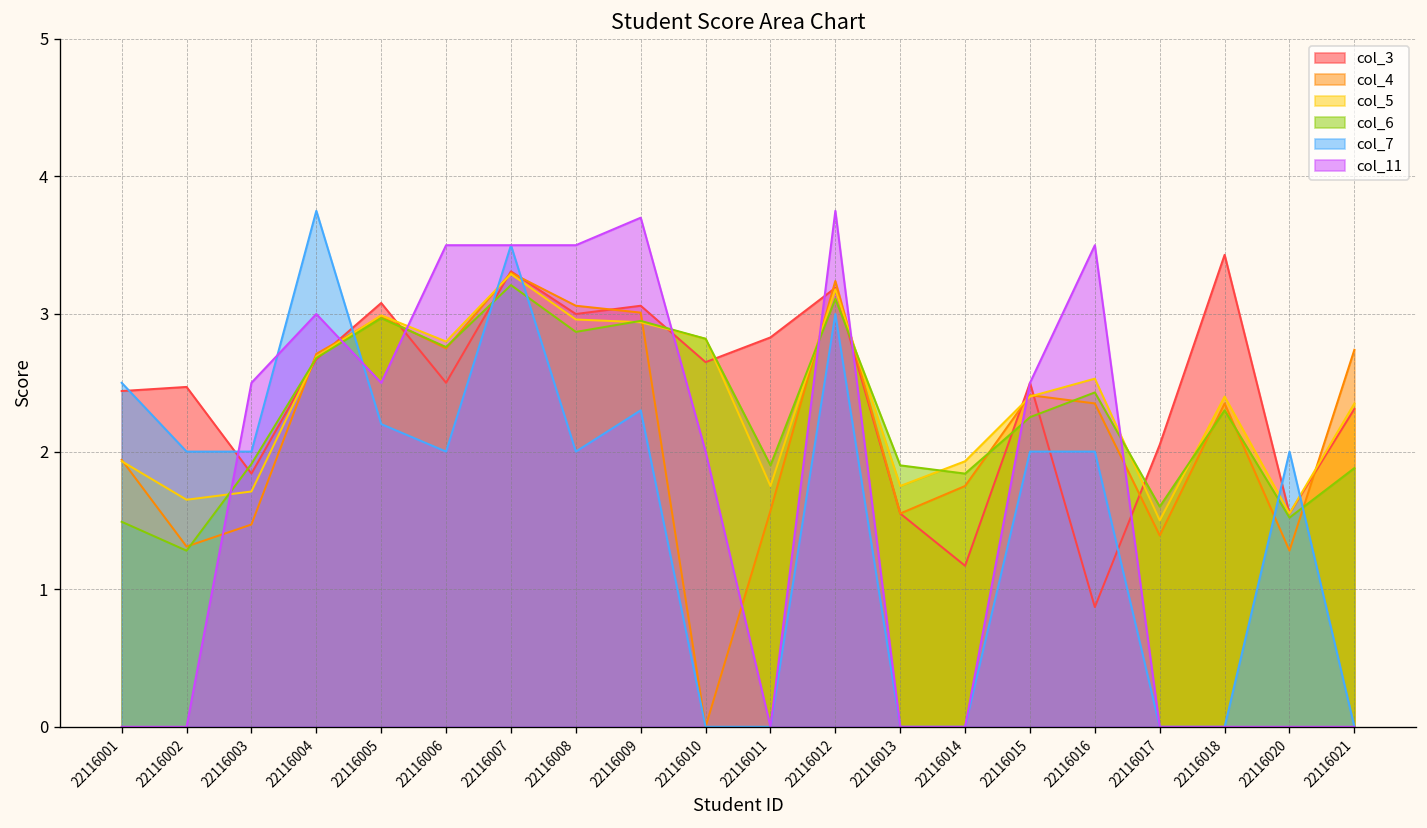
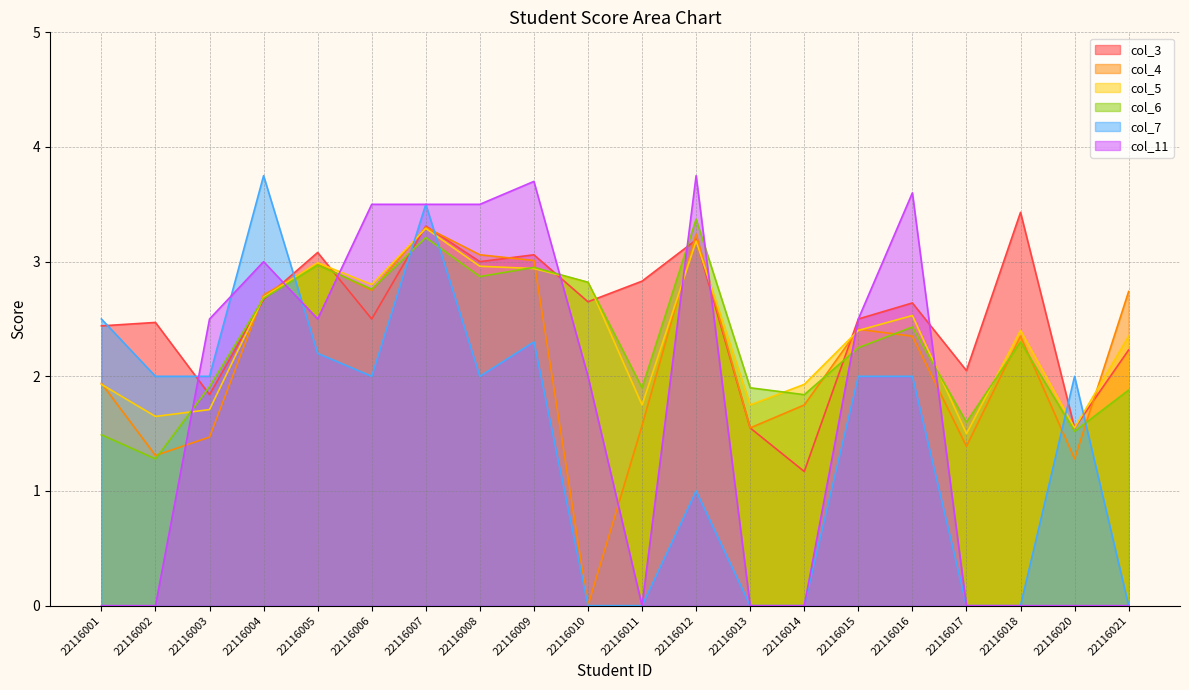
  {
    "col_3": {
      "22116001": 2.44,
      "22116002": 2.47,
      "22116003": 1.84,
      "22116005": 3.08,
      "22116006": 2.50,
      "22116008": 3.00,
      "22116009": 3.06,
      "22116010": 2.65,
      "22116011": 2.83,
      "22116014": 1.17,
-     "22116016": 0.87,
+     "22116016": 2.64,
      "22116017": 2.05,
      "22116018": 3.43,
-     "22116021": 2.31
+     "22116021": 2.23
    },
    "col_6": {
      "22116001": 1.49,
      "22116002": 1.28,
      "22116003": 1.91,
      "22116007": 3.21,
      "22116008": 2.87,
      "22116011": 1.90,
-     "22116012": 3.11,
+     "22116012": 3.37,
      "22116013": 1.90,
      "22116014": 1.84,
      "22116015": 2.25,
      "22116016": 2.43,
      "22116017": 1.60,
      "22116018": 2.30,
      "22116020": 1.52,
      "22116021": 1.88
    },
    "col_7": {
      "22116001": 2.50,
      "22116002": 2,
      "22116003": 2,
      "22116004": 3.75,
      "22116005": 2.20,
      "22116006": 2,
      "22116008": 2,
      "22116009": 2.30,
-     "22116012": 3,
+     "22116012": 1,
      "22116015": 2,
      "22116016": 2,
      "22116020": 2
    },
    "col_11": {
      "22116001": 0.0,
      "22116002": 0.0,
      "22116003": 2.5,
      "22116004": 3.0,
      "22116005": 2.5,
      "22116006": 3.5,
      "22116008": 3.5,
      "22116009": 3.7,
      "22116010": 2.0,
      "22116012": 3.75,
-     "22116016": 3.5,
+     "22116016": 3.6,
      "22116020": 0.0
    }
  }
